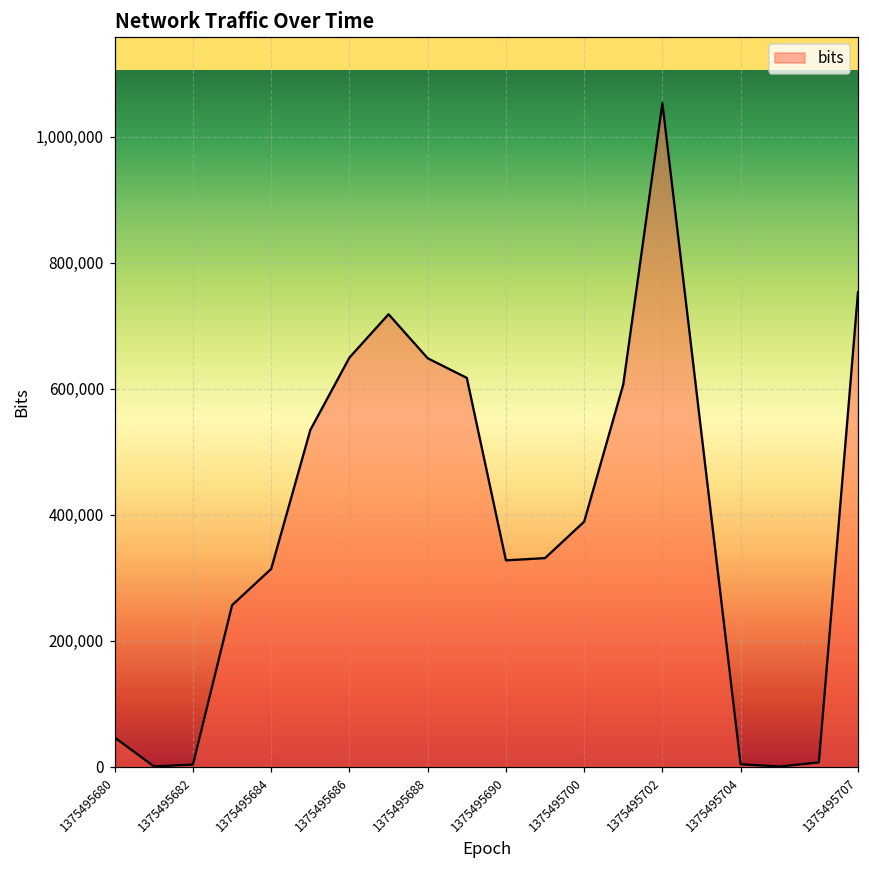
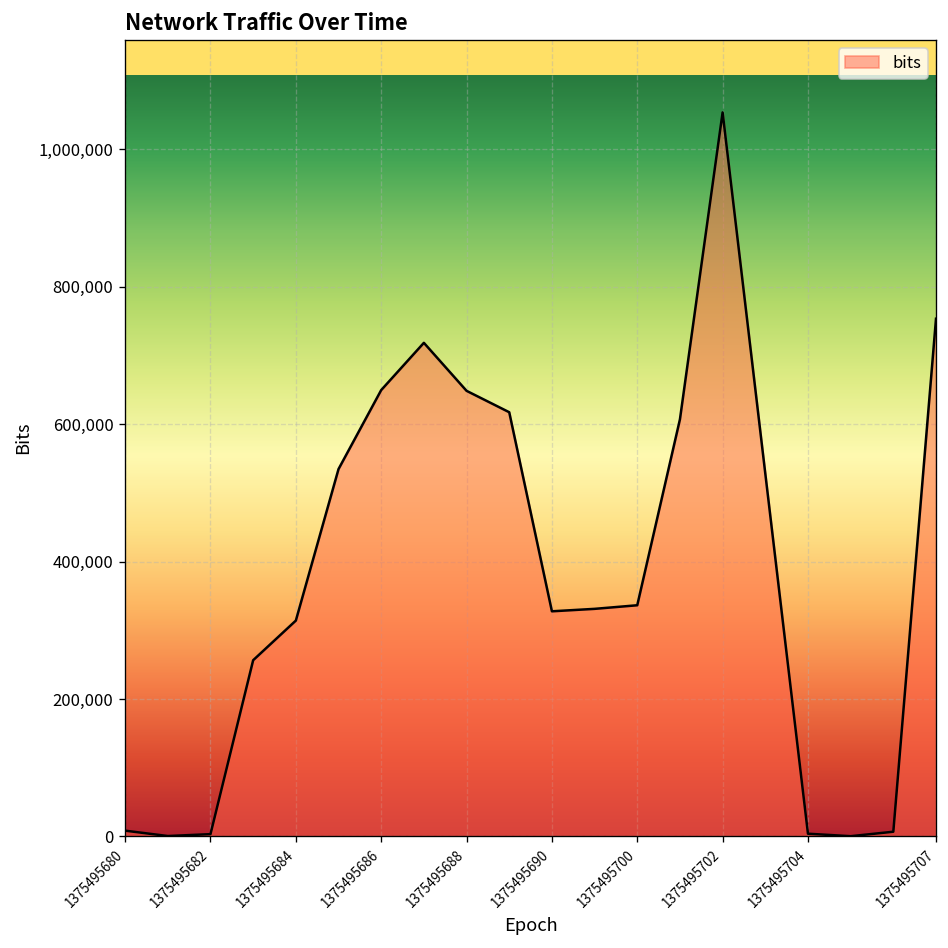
  {
-   "1375495680": "50,000",
+   "1375495680": "10,000",
    "1375495682": "0",
    "1375495684": "310,000",
    "1375495686": "650,000",
    "1375495688": "650,000",
    "1375495690": "330,000",
-   "1375495700": "390,000",
+   "1375495700": "340,000",
    "1375495702": "1,050,000",
    "1375495704": "0",
    "1375495707": "750,000"
  }
